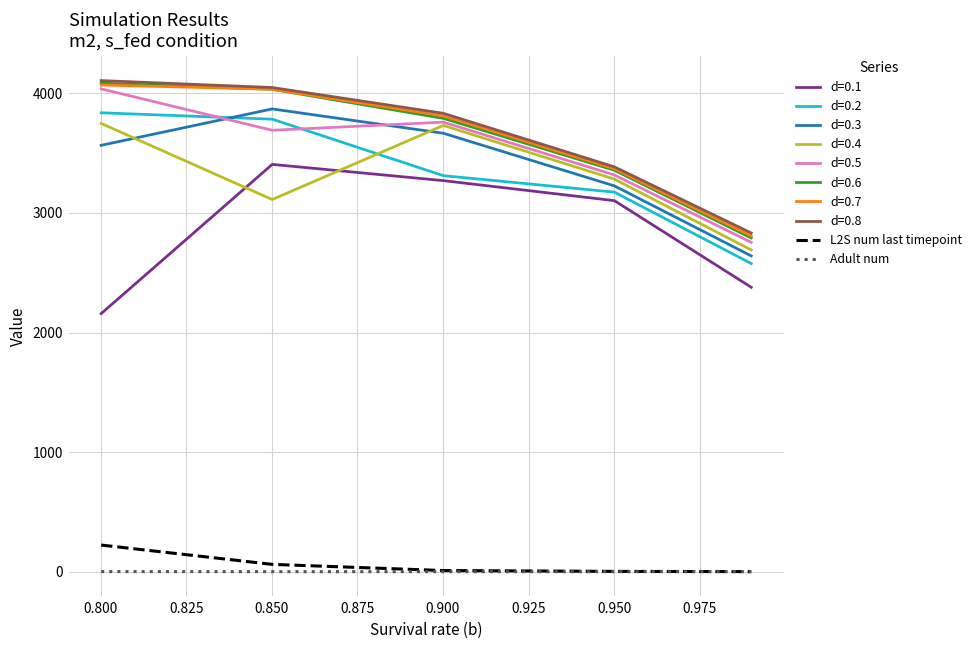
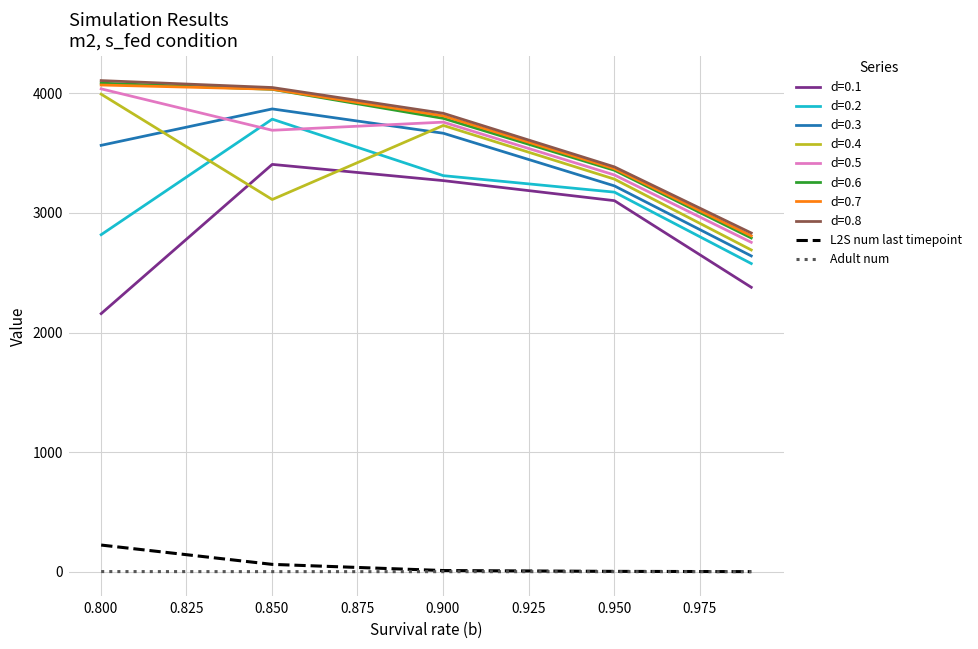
  {
    "d=0.1": {
      "0.800": 2160,
      "0.850": 3410,
      "0.900": 3270,
      "0.950": 3100
    },
    "d=0.2": {
-     "0.800": 3840,
+     "0.800": 2820,
      "0.850": 3780,
      "0.900": 3310,
      "0.950": 3170
    },
    "d=0.3": {
      "0.800": 3570,
      "0.850": 3870,
      "0.900": 3670,
      "0.950": 3230
    },
    "d=0.4": {
-     "0.800": 3750,
+     "0.800": 3990,
      "0.850": 3110,
      "0.900": 3730,
      "0.950": 3280
    },
    "d=0.5": {
      "0.800": 4040,
      "0.850": 3690,
      "0.900": 3760,
      "0.950": 3320
    },
    "L2S num last timepoint": {
      "0.800": 220,
      "0.850": 60
    }
  }
